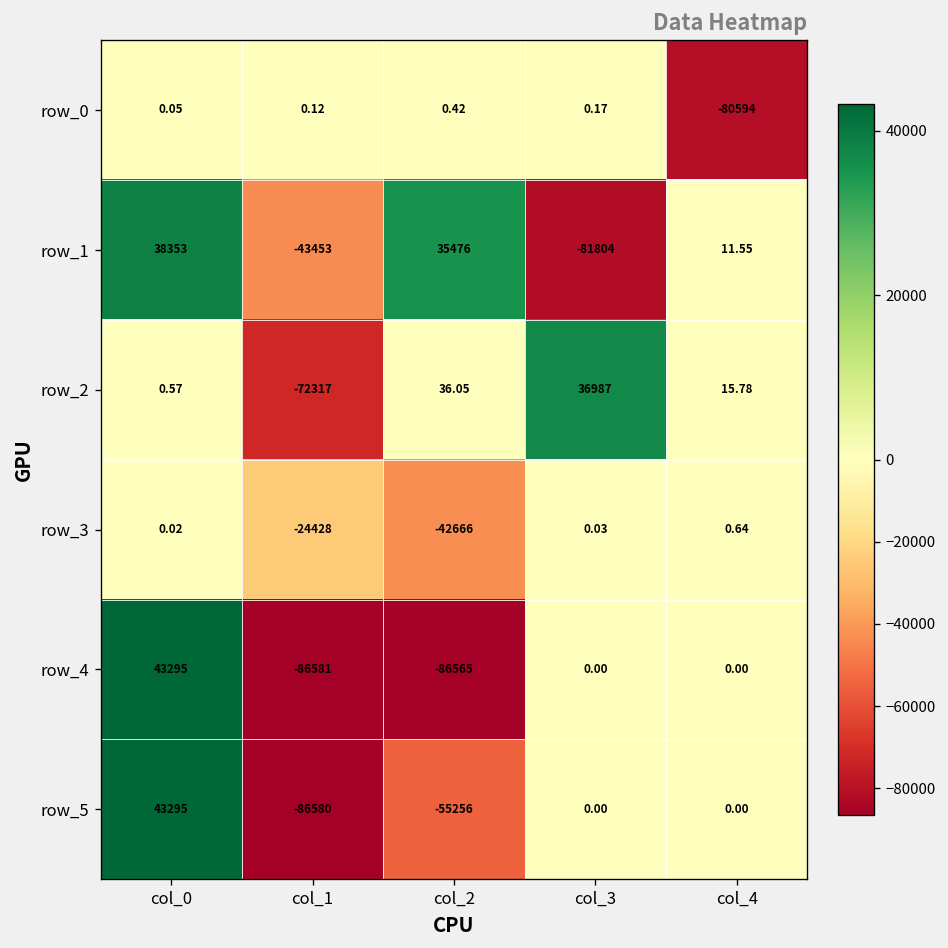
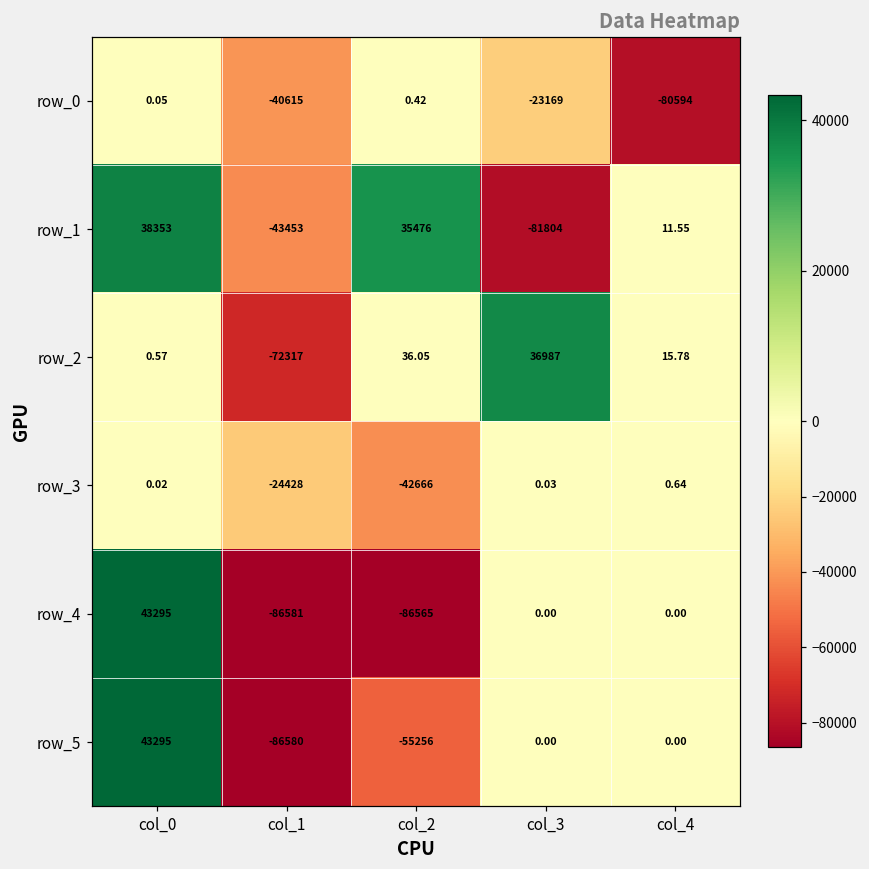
  {
    "row_0": {
      "col_0": 0.05,
-     "col_1": 0.12,
+     "col_1": -40615,
      "col_2": 0.42,
-     "col_3": 0.17,
+     "col_3": -23169,
      "col_4": -80594
    },
    "row_1": {
      "col_0": 38353,
      "col_1": -43453,
      "col_2": 35476,
      "col_3": -81804,
      "col_4": 11.55
    },
    "row_2": {
      "col_0": 0.57,
      "col_1": -72317,
      "col_2": 36.05,
      "col_3": 36987,
      "col_4": 15.78
    },
    "row_3": {
      "col_0": 0.02,
      "col_1": -24428,
      "col_2": -42666,
      "col_3": 0.03,
      "col_4": 0.64
    },
    "row_4": {
      "col_0": 43295,
      "col_1": -86581,
      "col_2": -86565,
      "col_3": 0.00,
      "col_4": 0.00
    },
    "row_5": {
      "col_0": 43295,
      "col_1": -86580,
      "col_2": -55256,
      "col_3": 0.00,
      "col_4": 0.00
    }
  }
